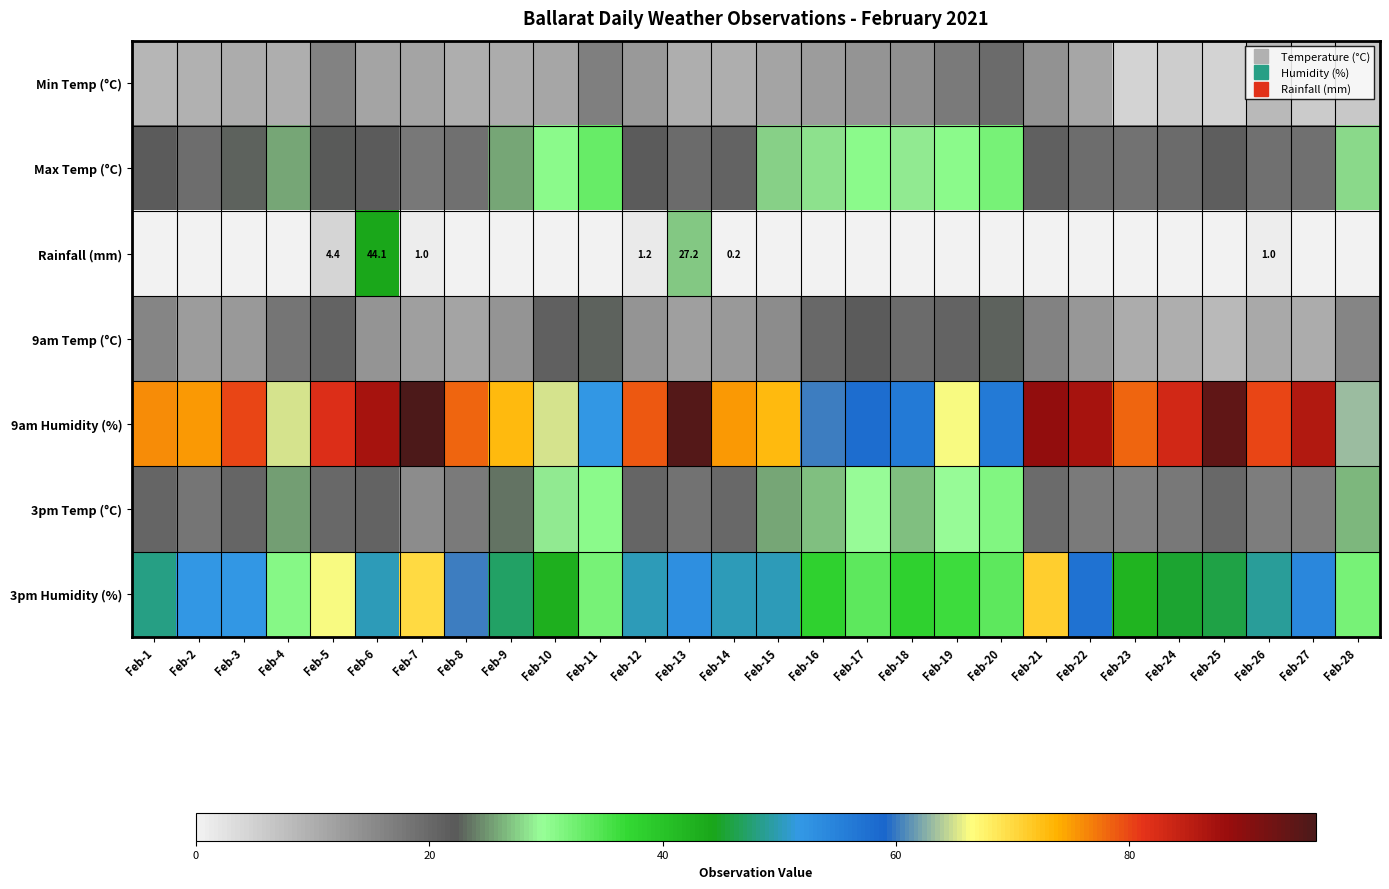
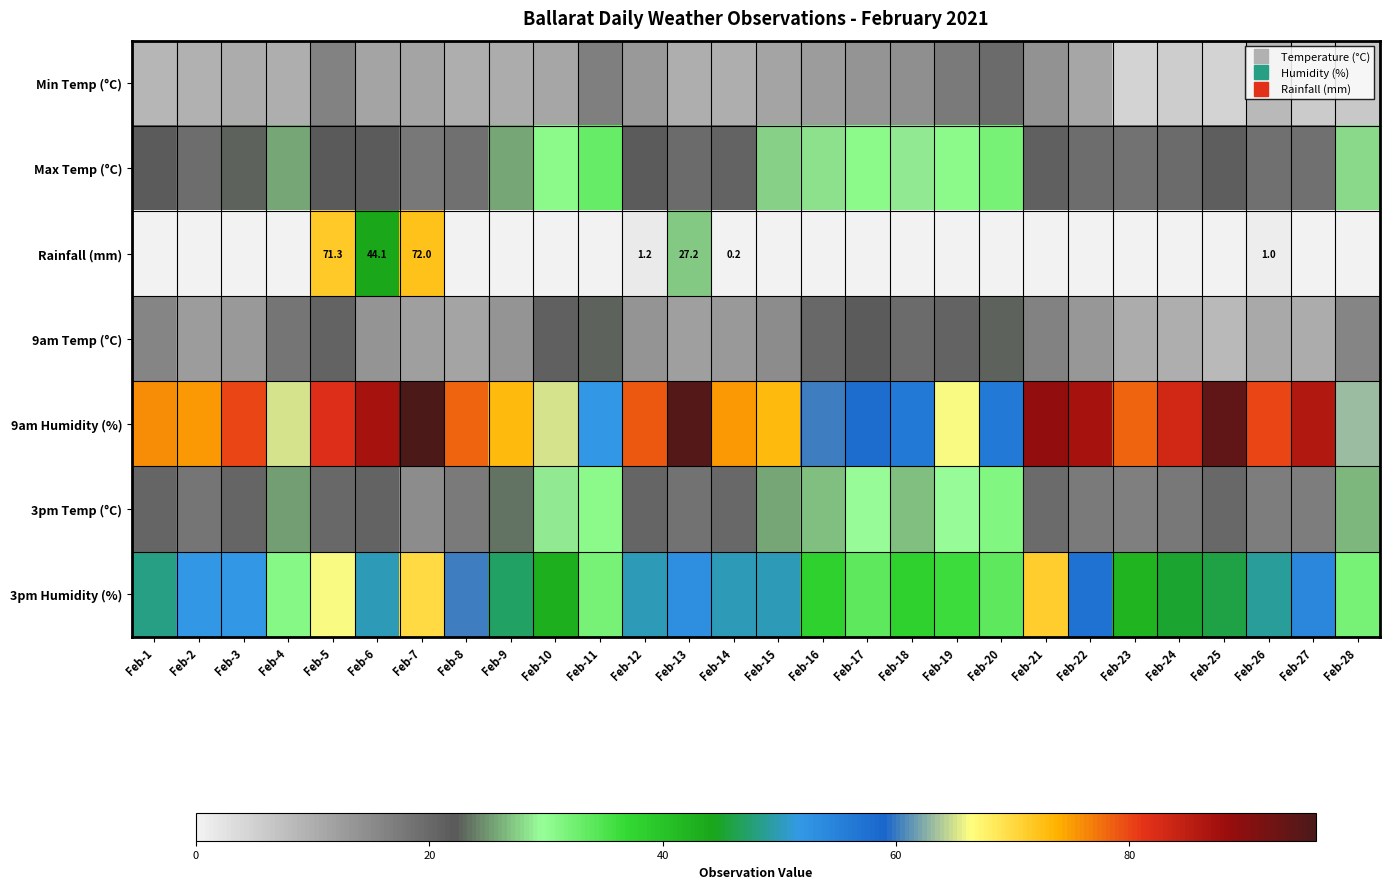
  {
    "Rainfall (mm)": {
-     "Feb-5": 4.4,
+     "Feb-5": 71.3,
      "Feb-6": 44.1,
-     "Feb-7": 1.0,
+     "Feb-7": 72.0,
      "Feb-12": 1.2,
      "Feb-13": 27.2,
      "Feb-14": 0.2,
      "Feb-26": 1.0
    }
  }
